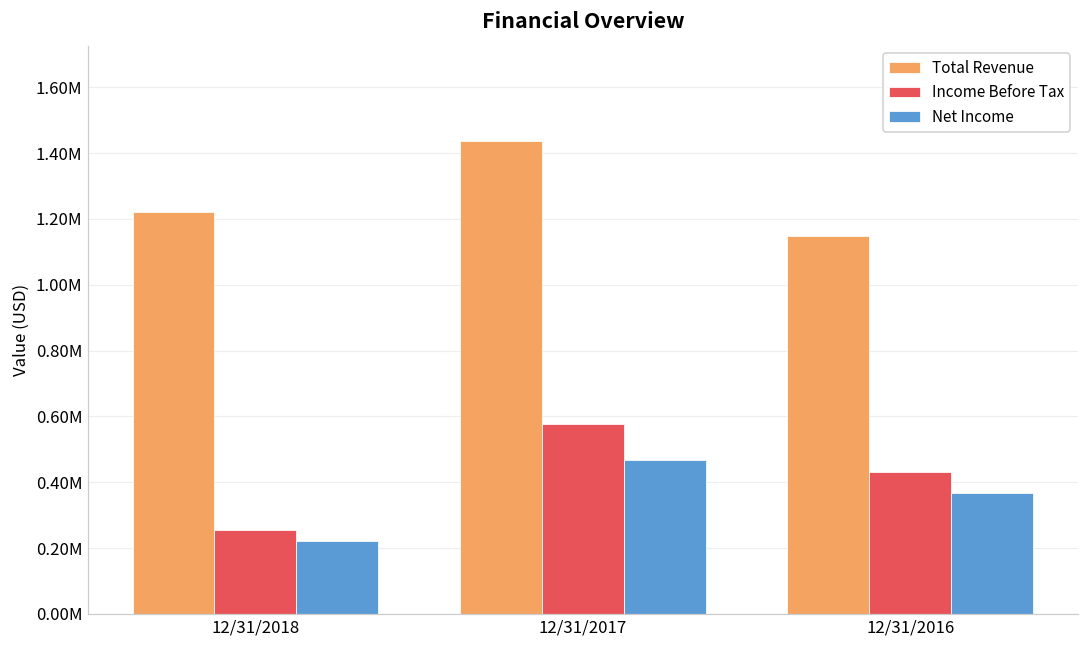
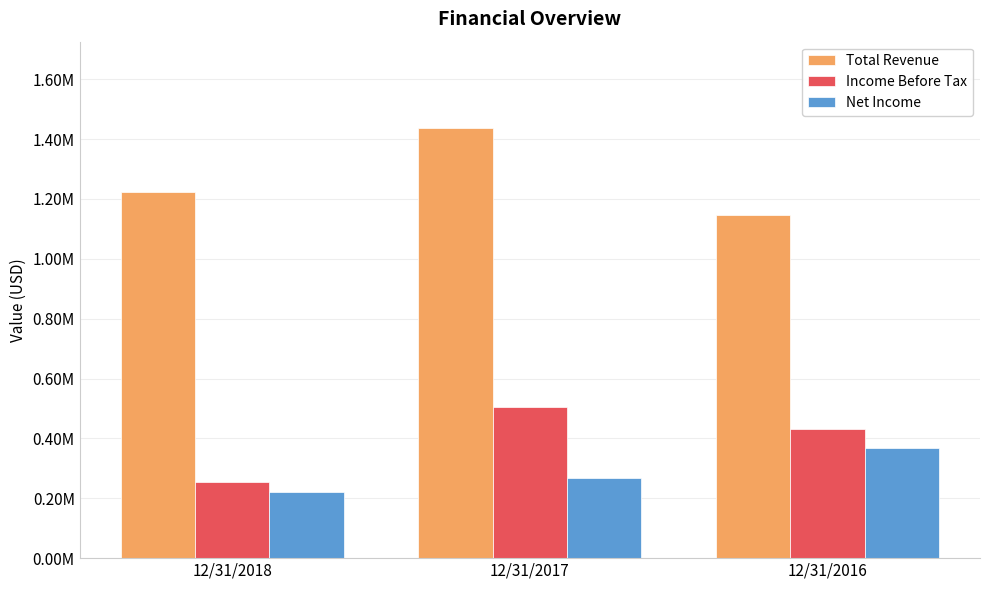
  {
    "Total Revenue": {
      "12/31/2018": 1220000,
      "12/31/2017": 1440000,
      "12/31/2016": 1150000
    },
    "Income Before Tax": {
      "12/31/2018": 250000,
-     "12/31/2017": 580000,
+     "12/31/2017": 500000,
      "12/31/2016": 430000
    },
    "Net Income": {
      "12/31/2018": 220000,
-     "12/31/2017": 470000,
+     "12/31/2017": 270000,
      "12/31/2016": 370000
    }
  }
